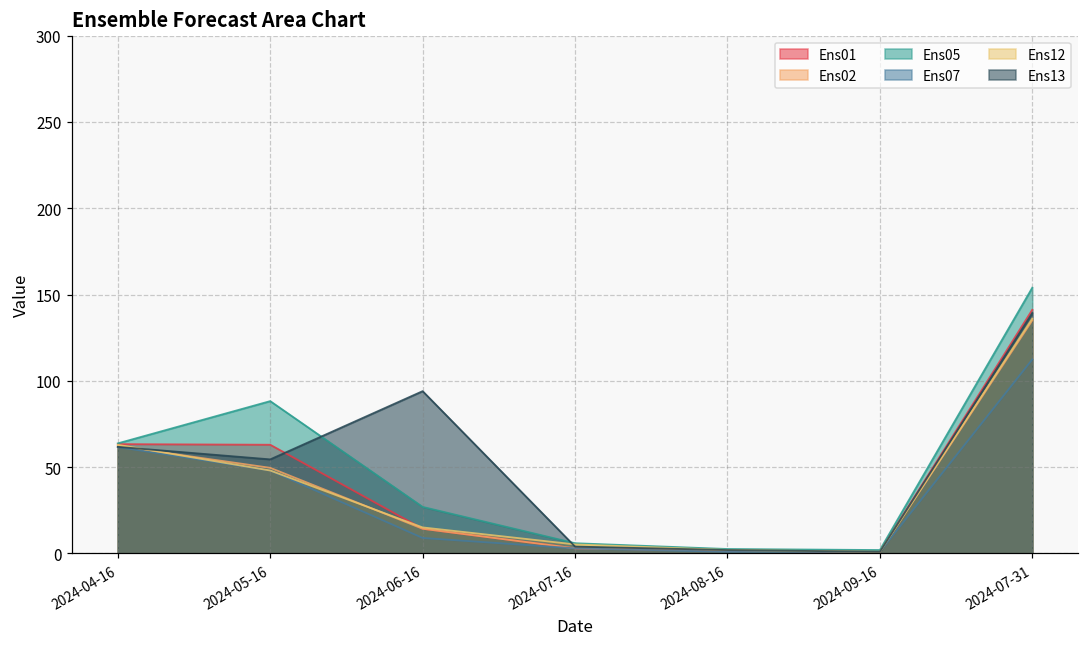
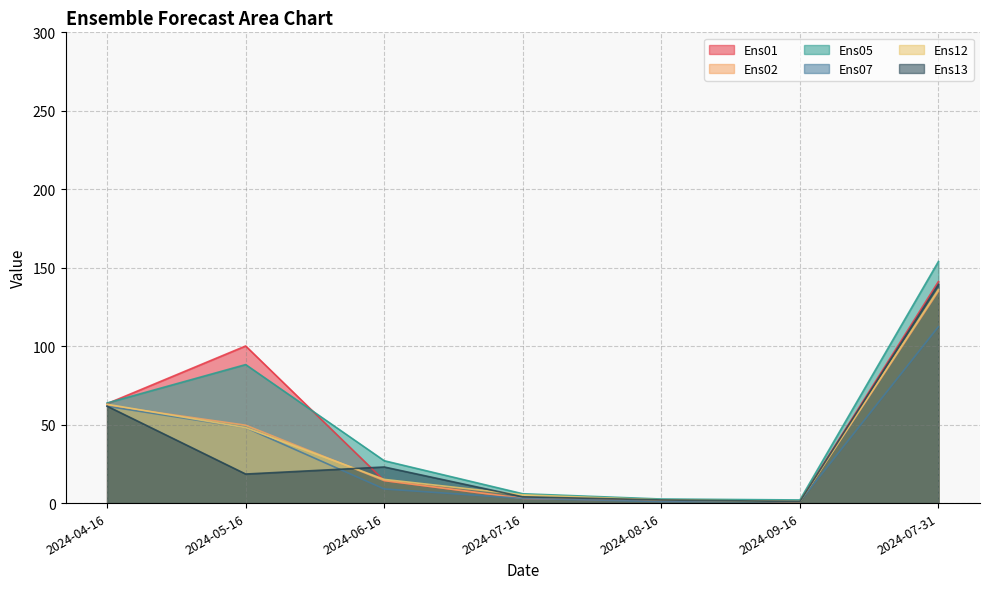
  {
    "Ens01": {
-     "2024-05-16": 63,
+     "2024-05-16": 100,
      "2024-07-31": 141
    },
    "Ens13": {
-     "2024-05-16": 55,
-     "2024-06-16": 94,
+     "2024-05-16": 19,
+     "2024-06-16": 23,
      "2024-07-31": 139
    }
  }
